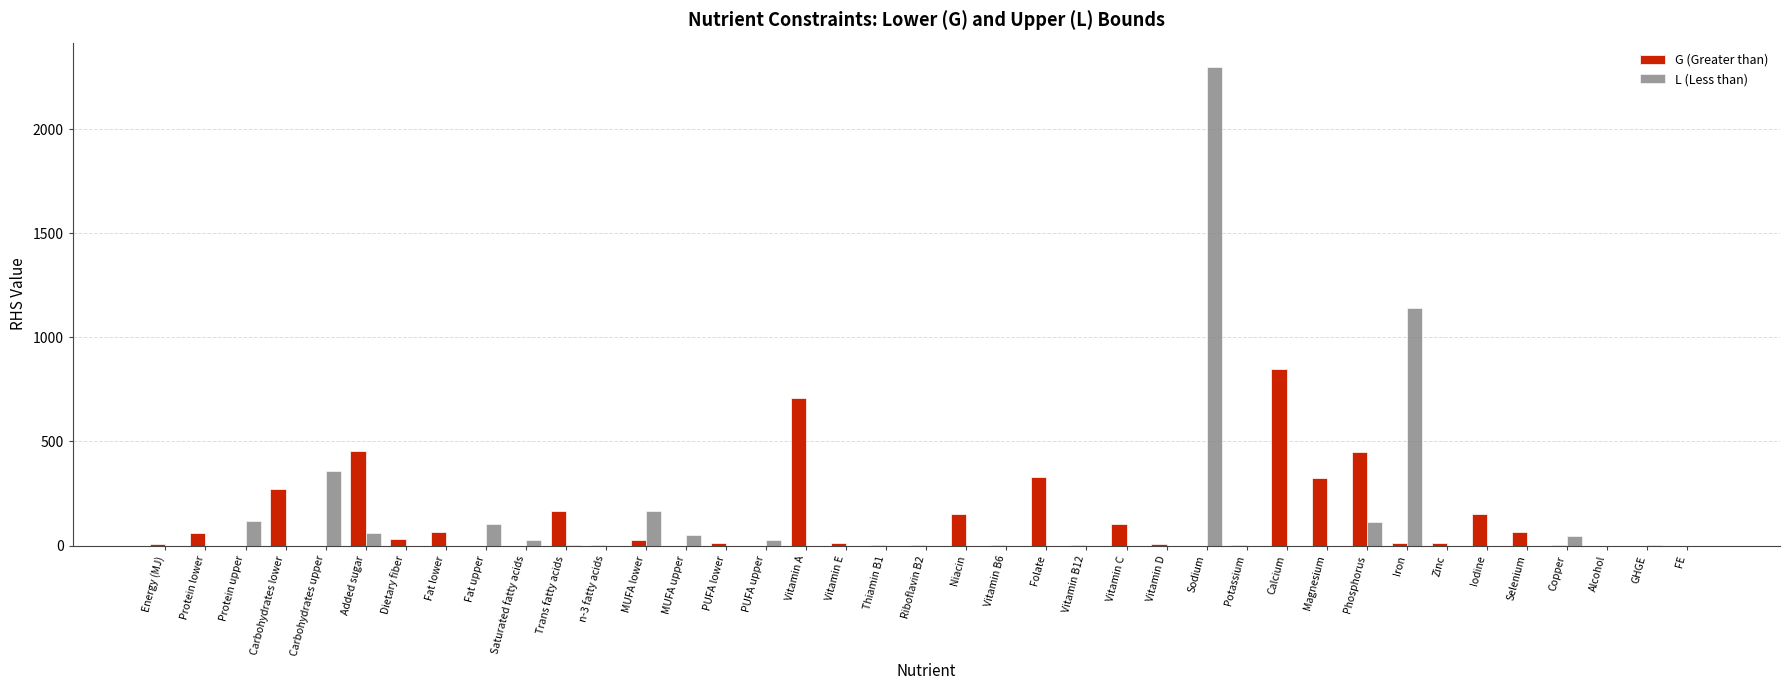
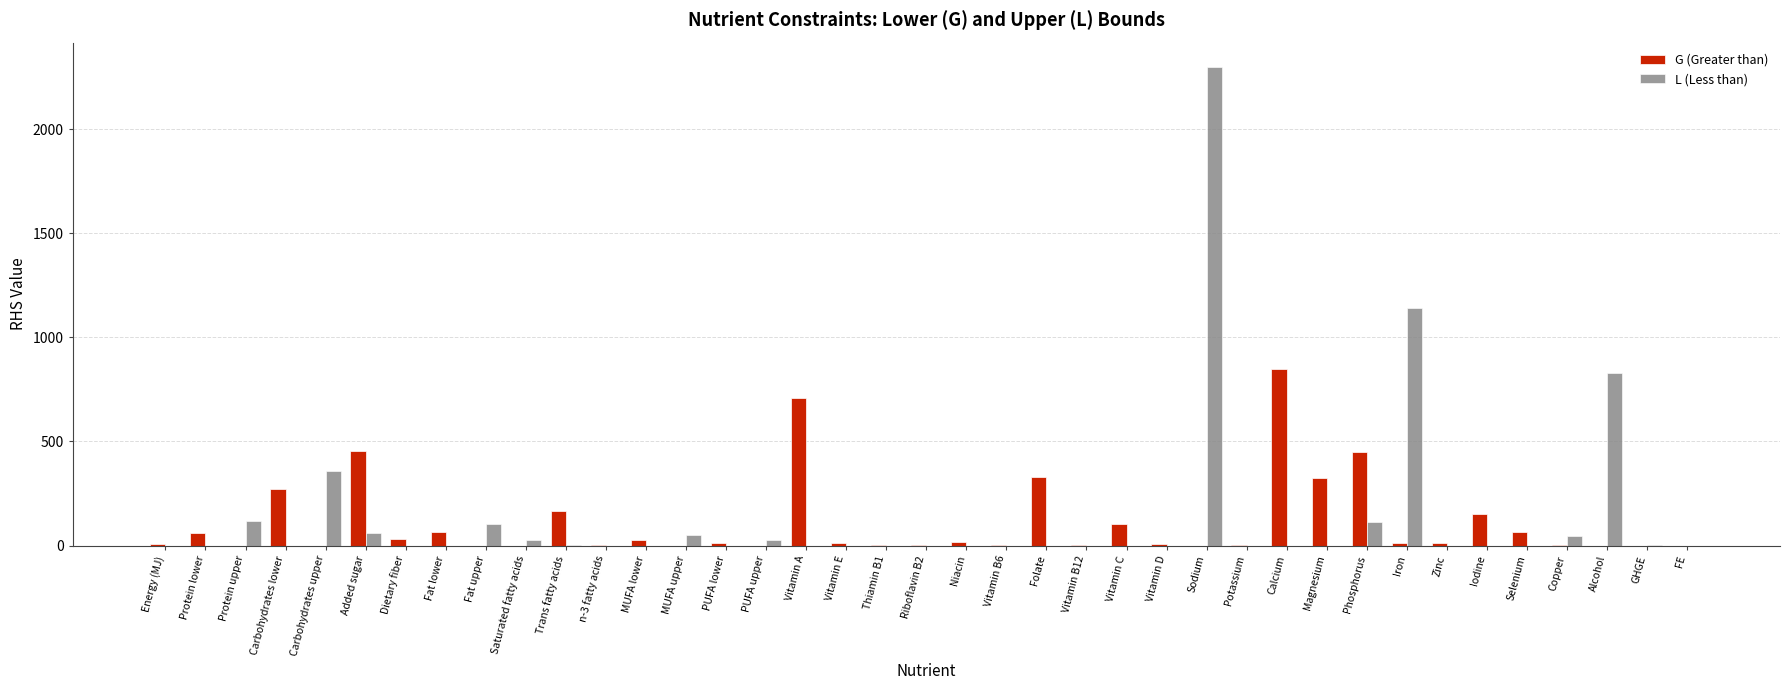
  {
    "G (Greater than)": {
      "Protein lower": 60,
      "Protein upper": 0,
      "Carbohydrates lower": 270,
      "Carbohydrates upper": 0,
      "Added sugar": 460,
      "Dietary fiber": 30,
      "Fat lower": 70,
      "Fat upper": 0,
      "Saturated fatty acids": 0,
      "Trans fatty acids": 160,
      "MUFA lower": 30,
      "MUFA upper": 0,
      "PUFA lower": 10,
      "PUFA upper": 0,
      "Vitamin A": 710,
-     "Niacin": 150,
+     "Niacin": 20,
      "Folate": 330,
      "Vitamin C": 100,
      "Sodium": 0,
      "Calcium": 850,
      "Magnesium": 330,
      "Phosphorus": 450,
      "Iodine": 150,
      "Selenium": 70,
      "Alcohol": 0,
      "GHGE": 0,
      "FE": 0
    },
    "L (Less than)": {
      "Energy (MJ)": 0,
      "Protein lower": 0,
      "Protein upper": 120,
      "Carbohydrates lower": 0,
      "Carbohydrates upper": 360,
      "Added sugar": 60,
      "Dietary fiber": 0,
      "Fat lower": 0,
      "Fat upper": 110,
      "Saturated fatty acids": 30,
      "n-3 fatty acids": 0,
-     "MUFA lower": 170,
+     "MUFA lower": 0,
      "MUFA upper": 50,
      "PUFA lower": 0,
      "PUFA upper": 30,
      "Vitamin A": 0,
      "Vitamin E": 0,
      "Thiamin B1": 0,
      "Riboflavin B2": 0,
      "Niacin": 0,
      "Vitamin B6": 0,
      "Folate": 0,
      "Vitamin B12": 0,
      "Vitamin C": 0,
      "Vitamin D": 0,
      "Sodium": 2300,
      "Potassium": 0,
      "Calcium": 0,
      "Magnesium": 0,
      "Phosphorus": 110,
      "Iron": 1140,
      "Zinc": 0,
      "Iodine": 0,
      "Selenium": 0,
      "Copper": 50,
-     "Alcohol": 0,
+     "Alcohol": 830,
      "FE": 0
    }
  }
